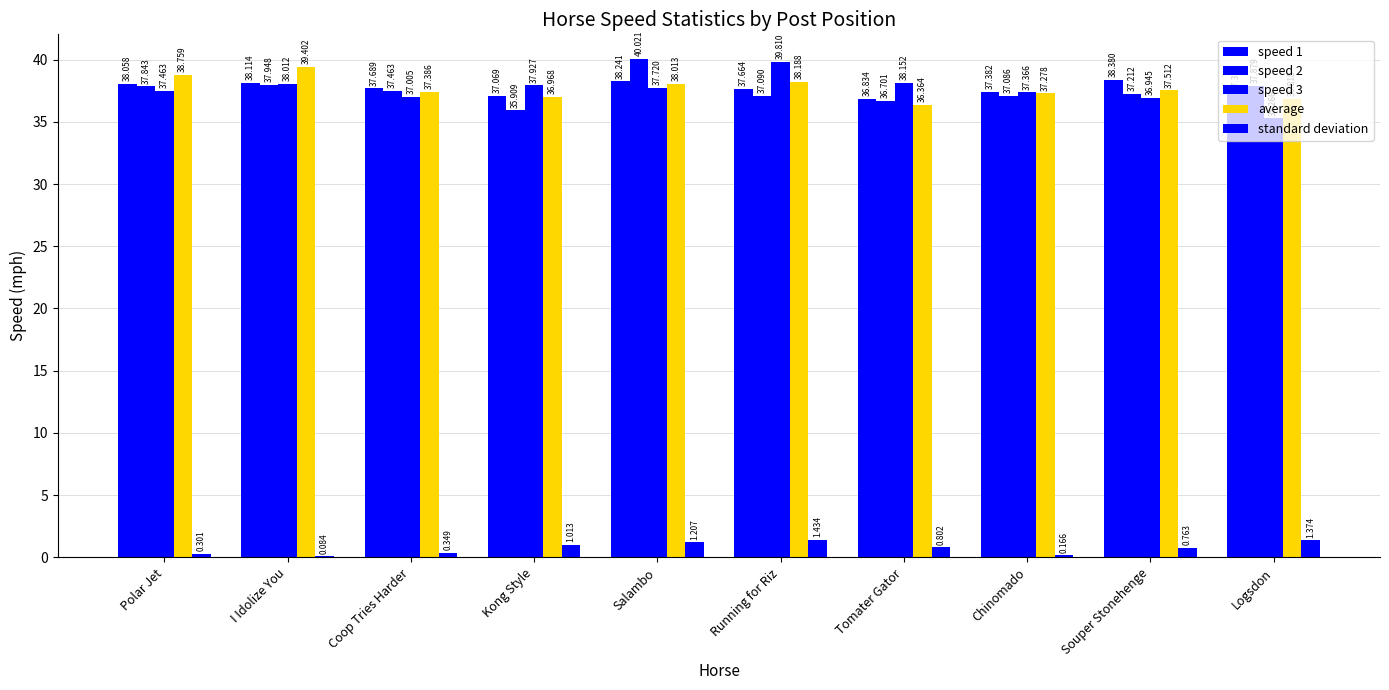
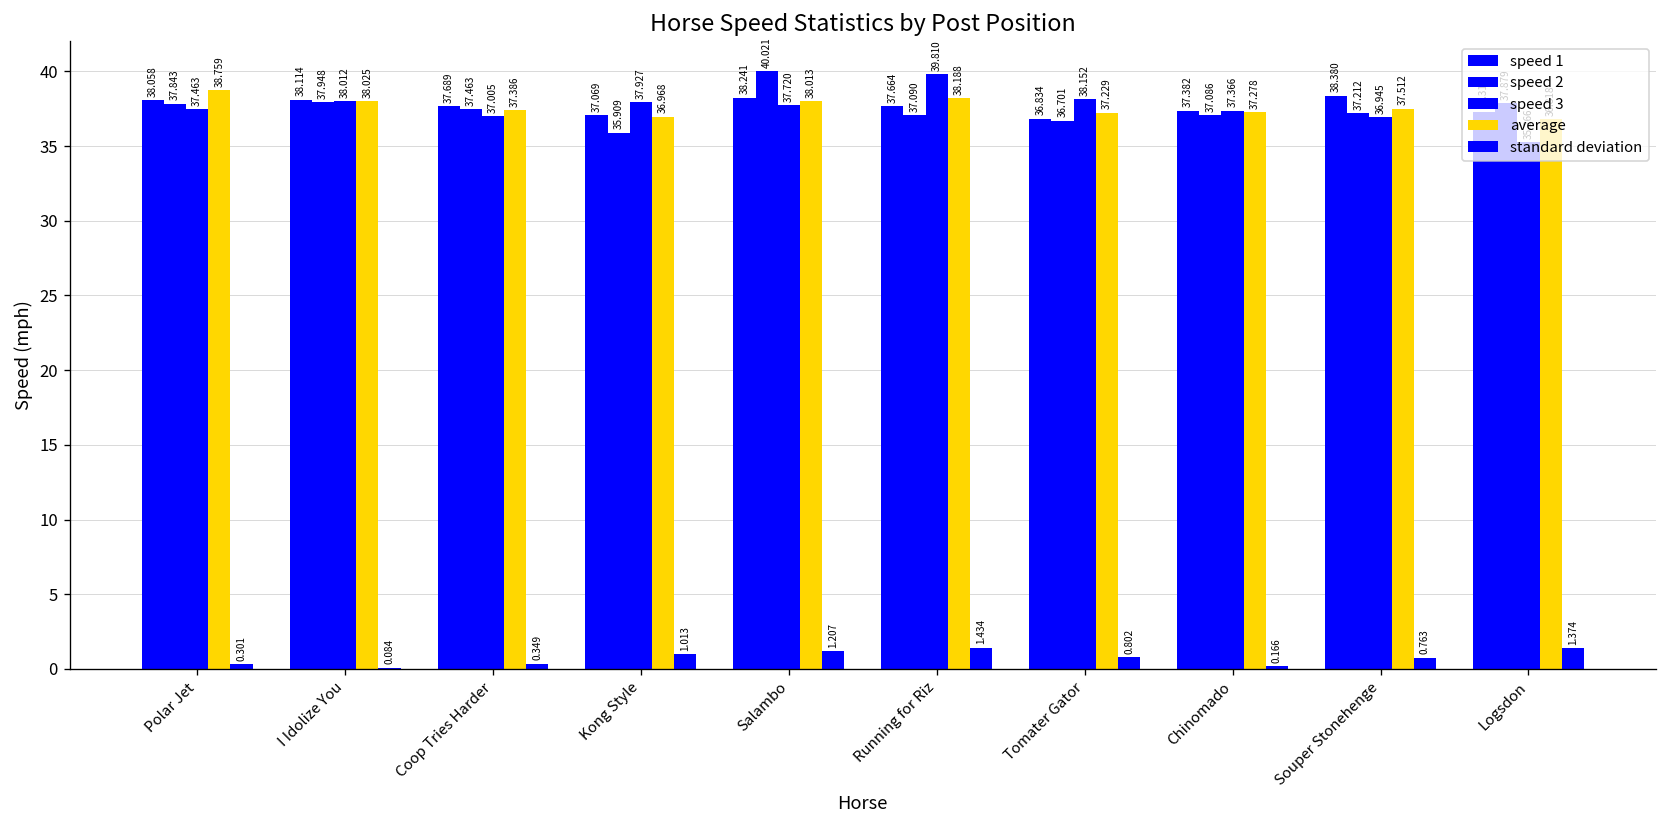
  {
    "average": {
      "Polar Jet": 38.759,
-     "I Idolize You": 39.402,
+     "I Idolize You": 38.025,
      "Coop Tries Harder": 37.386,
      "Kong Style": 36.968,
      "Salambo": 38.013,
      "Running for Riz": 38.188,
-     "Tomater Gator": 36.364,
+     "Tomater Gator": 37.229,
      "Chinomado": 37.278,
      "Souper Stonehenge": 37.512
    }
  }
